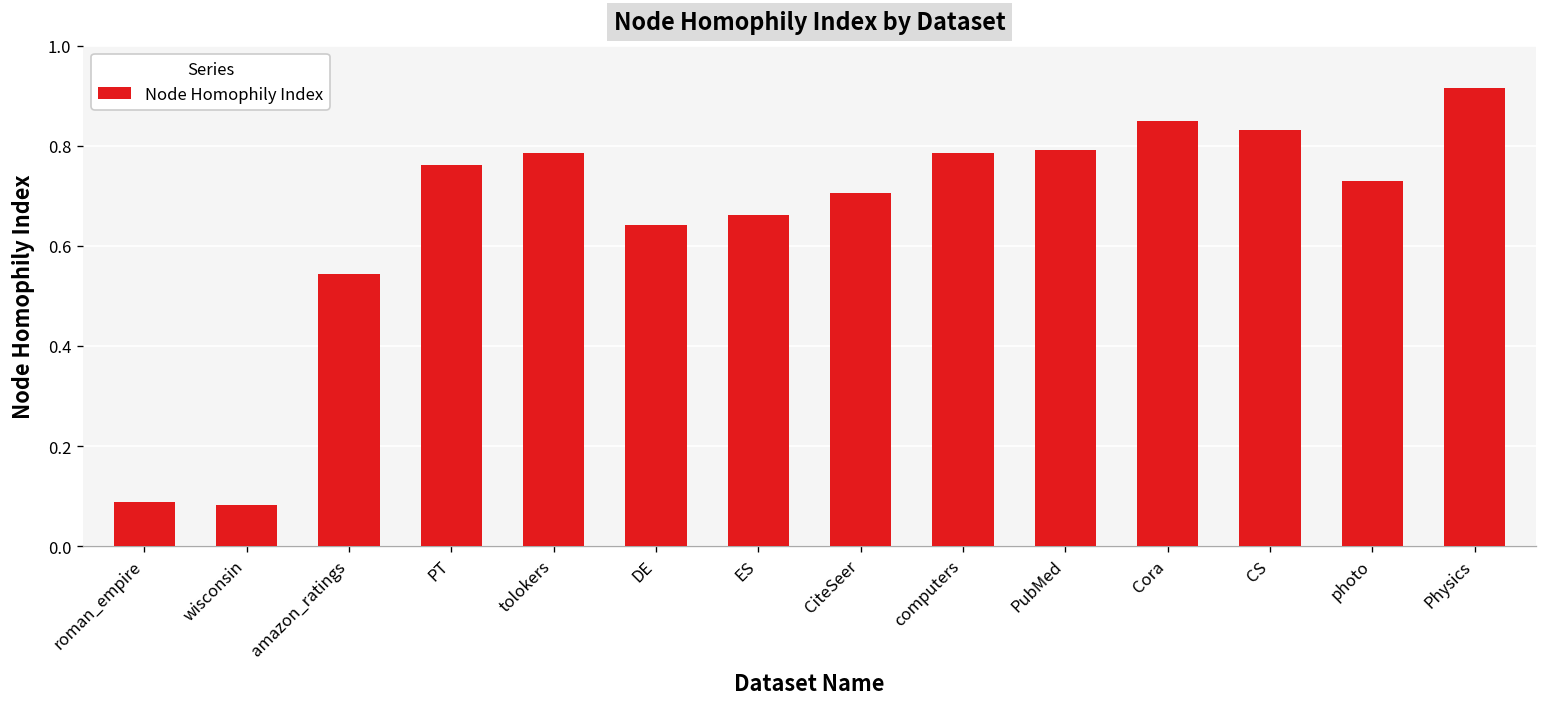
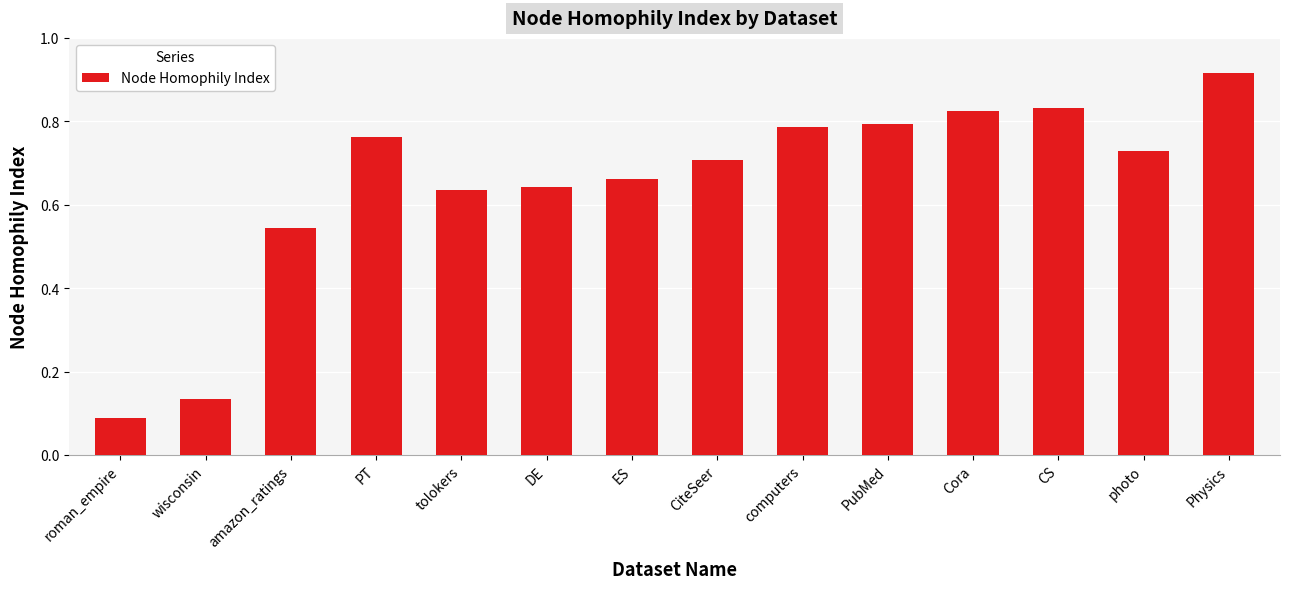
  {
    "roman_empire": 0.09,
-   "wisconsin": 0.08,
+   "wisconsin": 0.13,
    "amazon_ratings": 0.54,
    "PT": 0.76,
-   "tolokers": 0.79,
+   "tolokers": 0.63,
    "DE": 0.64,
    "ES": 0.66,
    "CiteSeer": 0.71,
    "computers": 0.79,
    "PubMed": 0.79,
-   "Cora": 0.85,
+   "Cora": 0.83,
    "CS": 0.83,
    "photo": 0.73,
    "Physics": 0.92
  }
